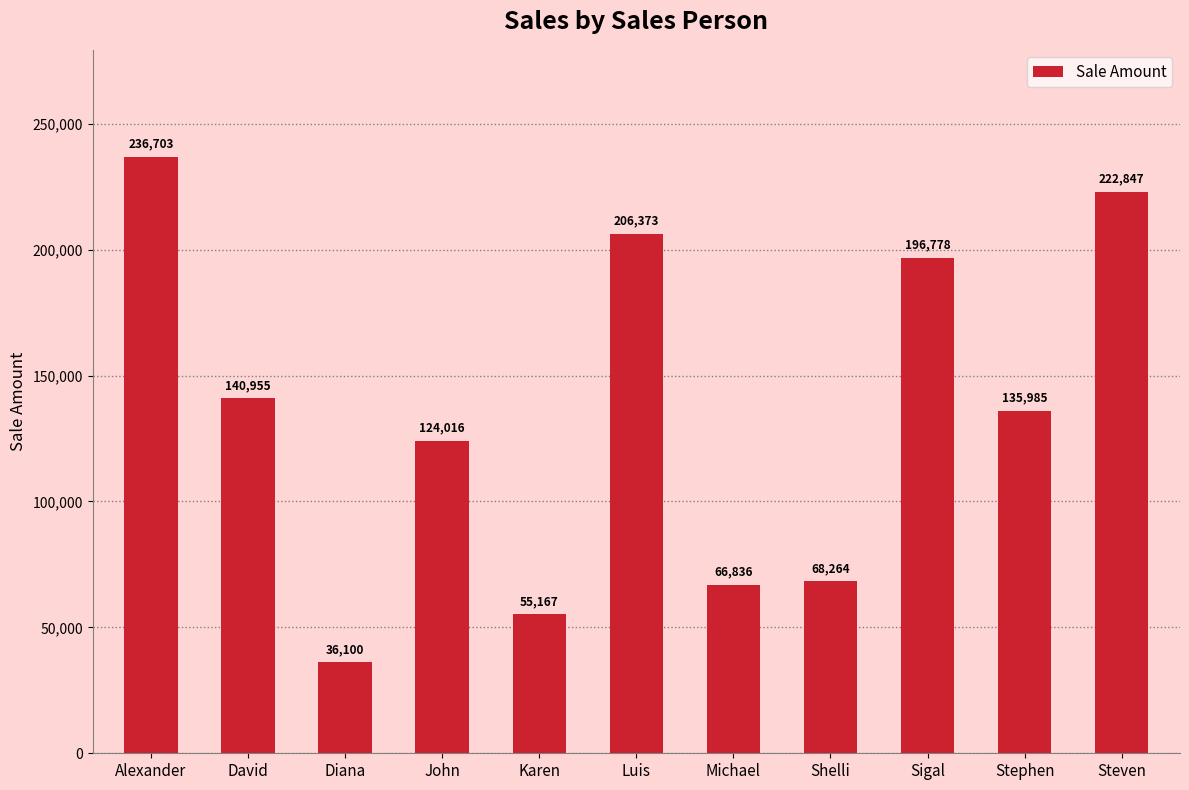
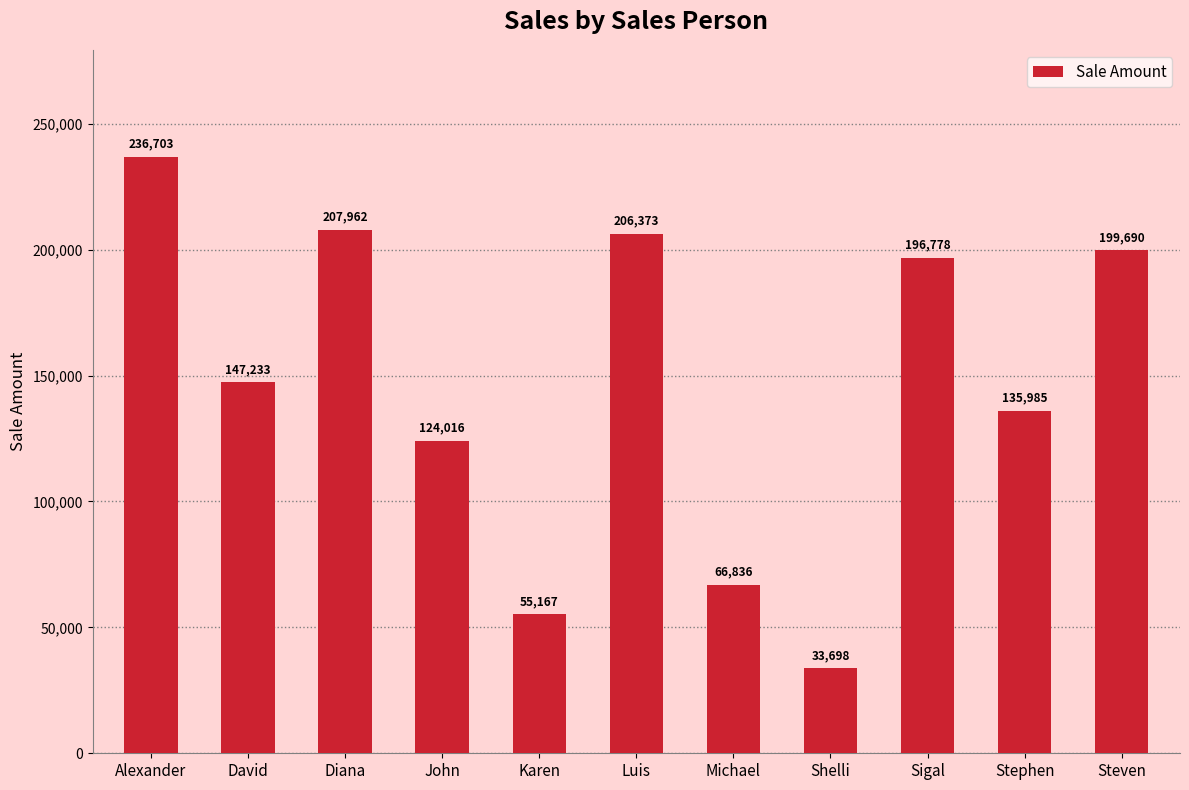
  {
    "Alexander": "236,703",
-   "David": "140,955",
-   "Diana": "36,100",
+   "David": "147,233",
+   "Diana": "207,962",
    "John": "124,016",
    "Karen": "55,167",
    "Luis": "206,373",
    "Michael": "66,836",
-   "Shelli": "68,264",
+   "Shelli": "33,698",
    "Sigal": "196,778",
    "Stephen": "135,985",
-   "Steven": "222,847"
+   "Steven": "199,690"
  }
